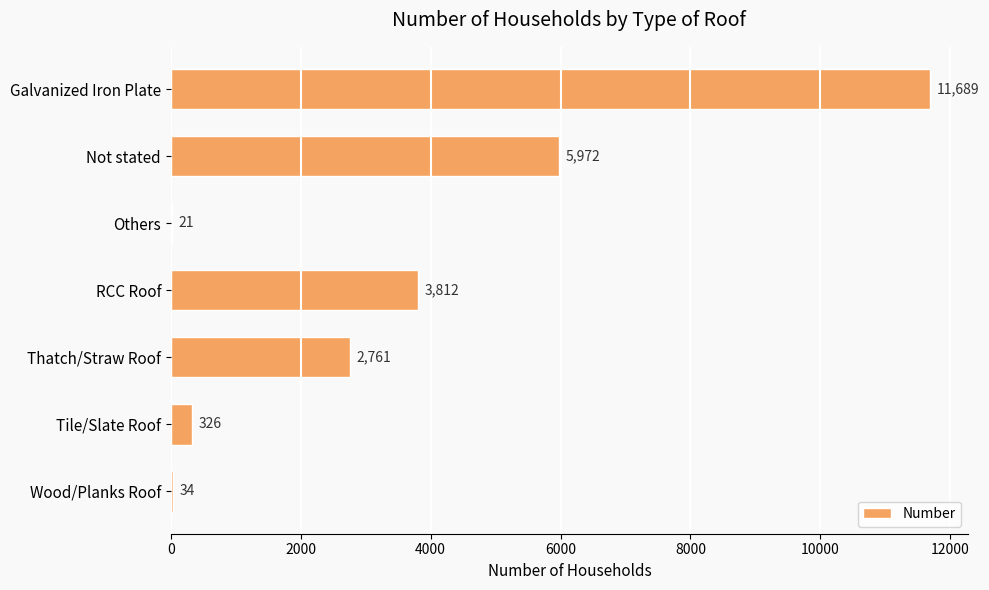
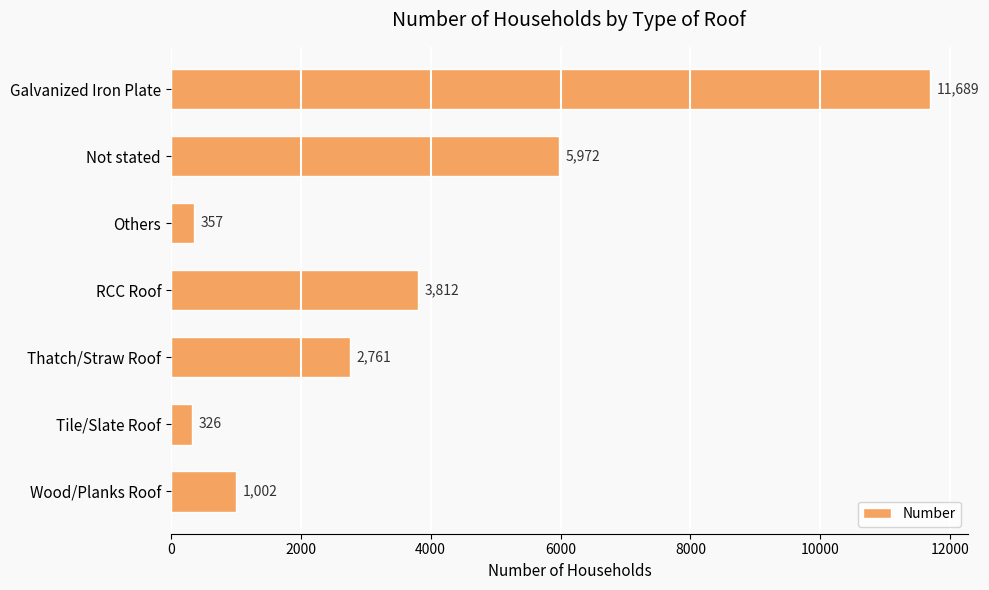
  {
    "Galvanized Iron Plate": "11,689",
    "Not stated": "5,972",
-   "Others": "21",
+   "Others": "357",
    "RCC Roof": "3,812",
    "Thatch/Straw Roof": "2,761",
    "Tile/Slate Roof": "326",
-   "Wood/Planks Roof": "34"
+   "Wood/Planks Roof": "1,002"
  }
